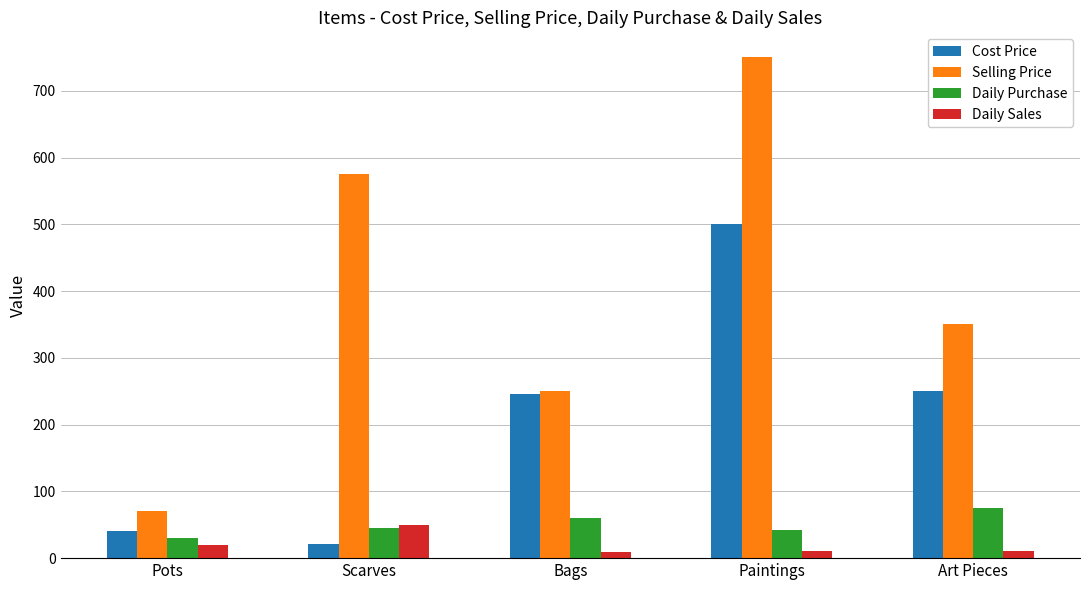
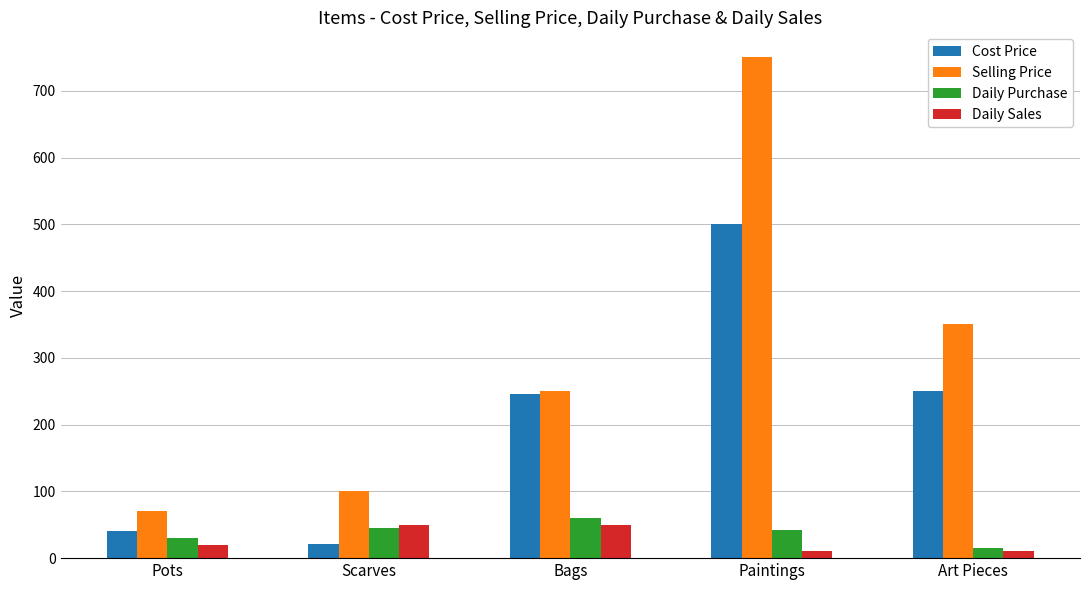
  {
    "Cost Price": {
      "Pots": 40,
      "Scarves": 20,
      "Bags": 250,
      "Paintings": 500,
      "Art Pieces": 250
    },
    "Selling Price": {
      "Pots": 70,
-     "Scarves": 570,
+     "Scarves": 100,
      "Bags": 250,
      "Paintings": 750,
      "Art Pieces": 350
    },
    "Daily Purchase": {
      "Pots": 30,
      "Scarves": 50,
      "Bags": 60,
      "Paintings": 40,
-     "Art Pieces": 80
+     "Art Pieces": 20
    },
    "Daily Sales": {
      "Pots": 20,
      "Scarves": 50,
-     "Bags": 10,
+     "Bags": 50,
      "Paintings": 10,
      "Art Pieces": 10
    }
  }
